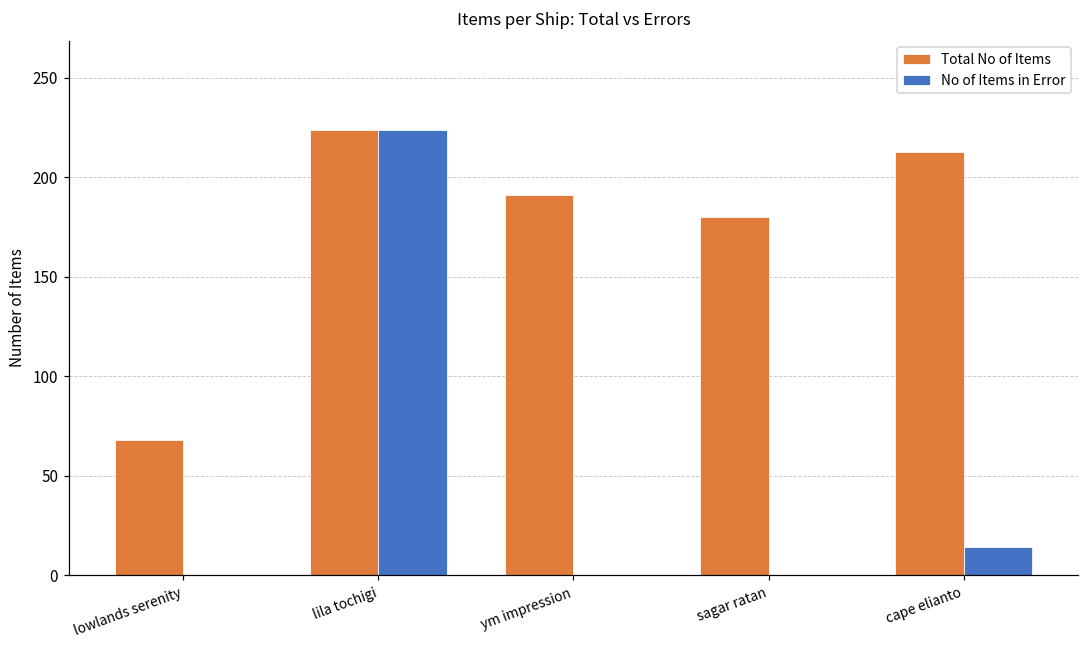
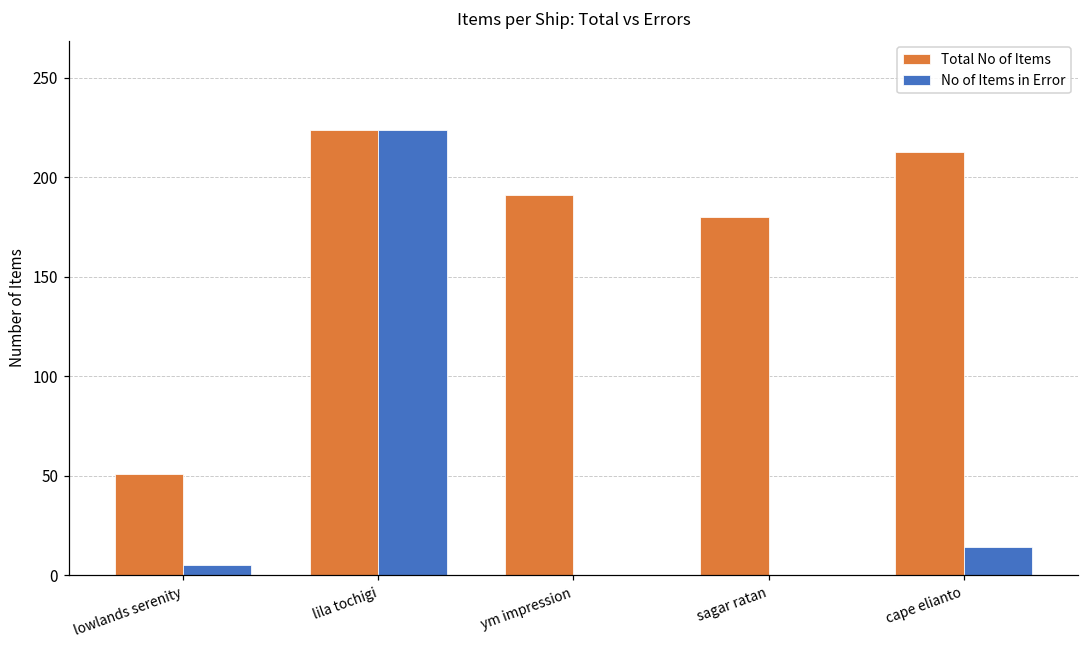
  {
    "Total No of Items": {
-     "lowlands serenity": 68,
+     "lowlands serenity": 51,
      "lila tochigi": 224,
      "ym impression": 191,
      "sagar ratan": 180,
      "cape elianto": 213
    },
    "No of Items in Error": {
-     "lowlands serenity": 0,
+     "lowlands serenity": 5,
      "lila tochigi": 224,
      "ym impression": 0,
      "sagar ratan": 0,
      "cape elianto": 14
    }
  }
